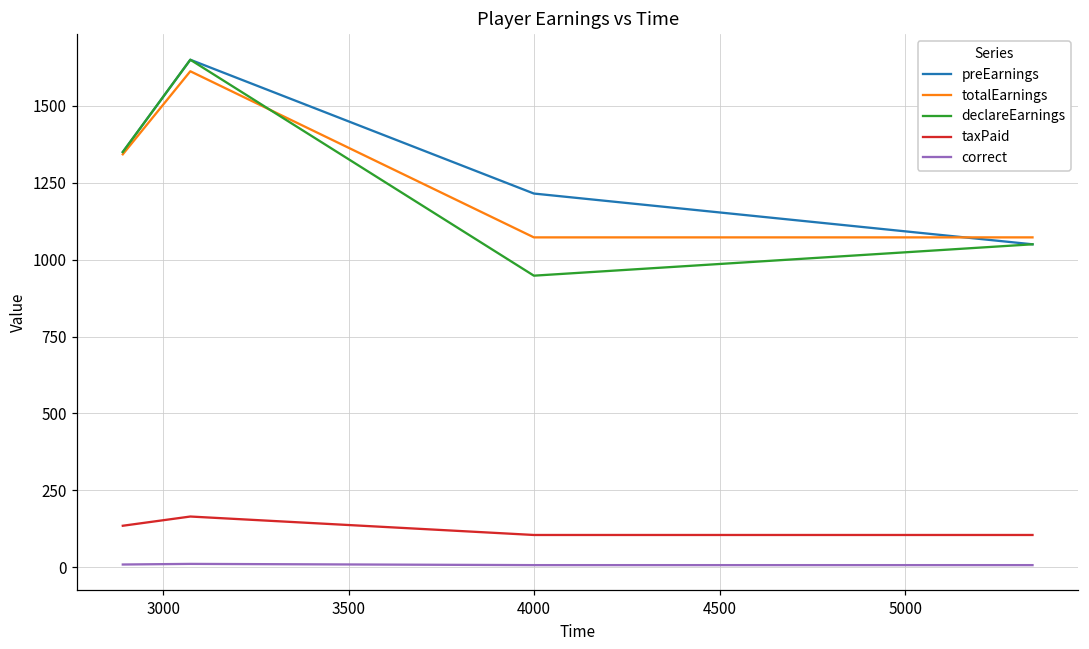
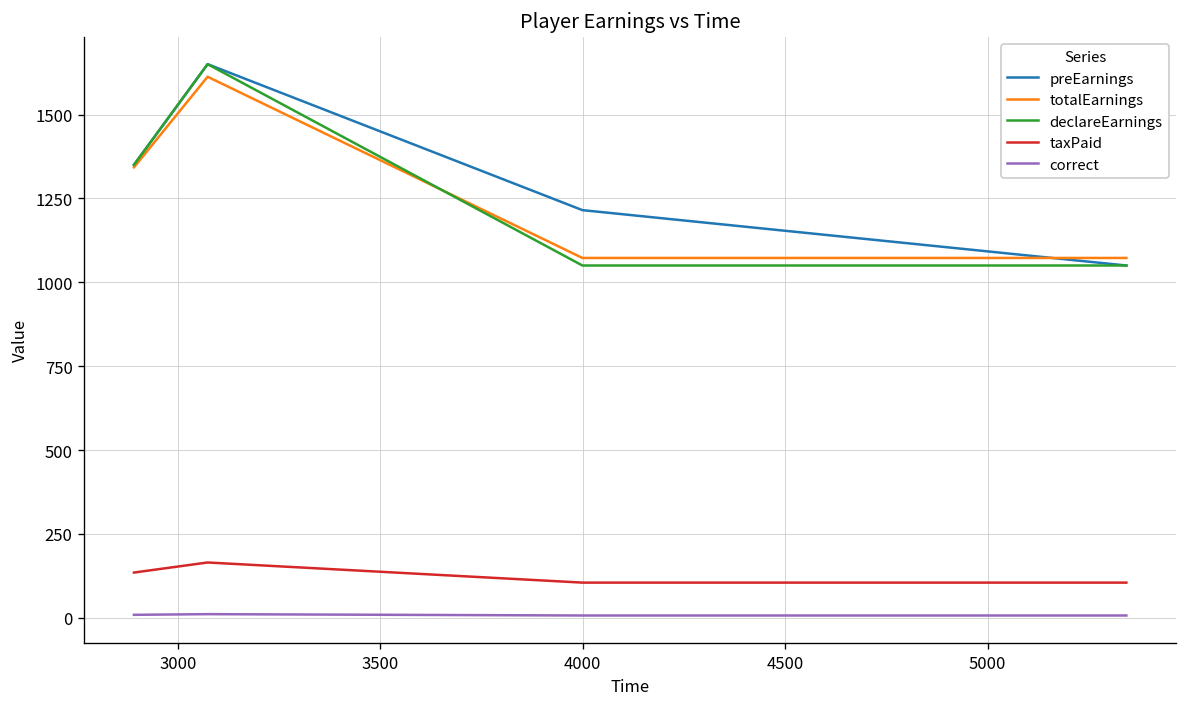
  {
    "preEarnings": {
      "4000": 1220
    },
    "totalEarnings": {
      "4000": 1070
    },
    "declareEarnings": {
-     "4000": 950
+     "4000": 1050
    },
    "taxPaid": {
      "4000": 110
    },
    "correct": {
      "4000": 10
    }
  }
